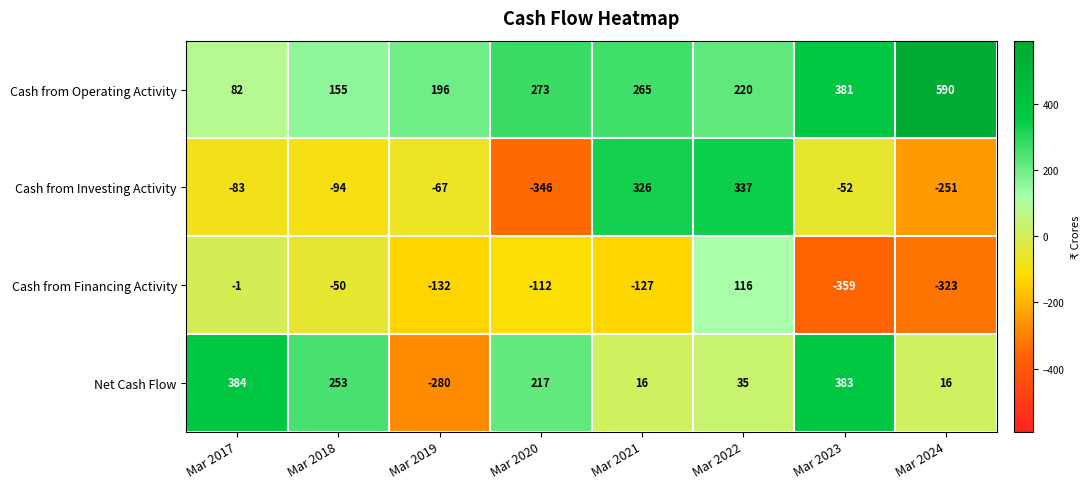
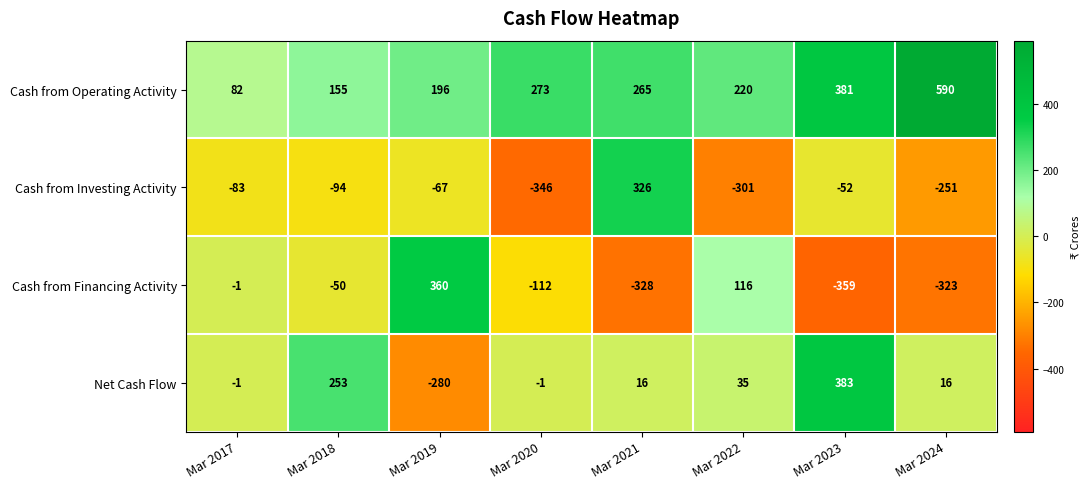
  {
    "Cash from Operating Activity": {
      "Mar 2017": 82,
      "Mar 2018": 155,
      "Mar 2019": 196,
      "Mar 2020": 273,
      "Mar 2021": 265,
      "Mar 2022": 220,
      "Mar 2023": 381,
      "Mar 2024": 590
    },
    "Cash from Investing Activity": {
      "Mar 2017": -83,
      "Mar 2018": -94,
      "Mar 2019": -67,
      "Mar 2020": -346,
      "Mar 2021": 326,
-     "Mar 2022": 337,
+     "Mar 2022": -301,
      "Mar 2023": -52,
      "Mar 2024": -251
    },
    "Cash from Financing Activity": {
      "Mar 2017": -1,
      "Mar 2018": -50,
-     "Mar 2019": -132,
+     "Mar 2019": 360,
      "Mar 2020": -112,
-     "Mar 2021": -127,
+     "Mar 2021": -328,
      "Mar 2022": 116,
      "Mar 2023": -359,
      "Mar 2024": -323
    },
    "Net Cash Flow": {
-     "Mar 2017": 384,
+     "Mar 2017": -1,
      "Mar 2018": 253,
      "Mar 2019": -280,
-     "Mar 2020": 217,
+     "Mar 2020": -1,
      "Mar 2021": 16,
      "Mar 2022": 35,
      "Mar 2023": 383,
      "Mar 2024": 16
    }
  }
